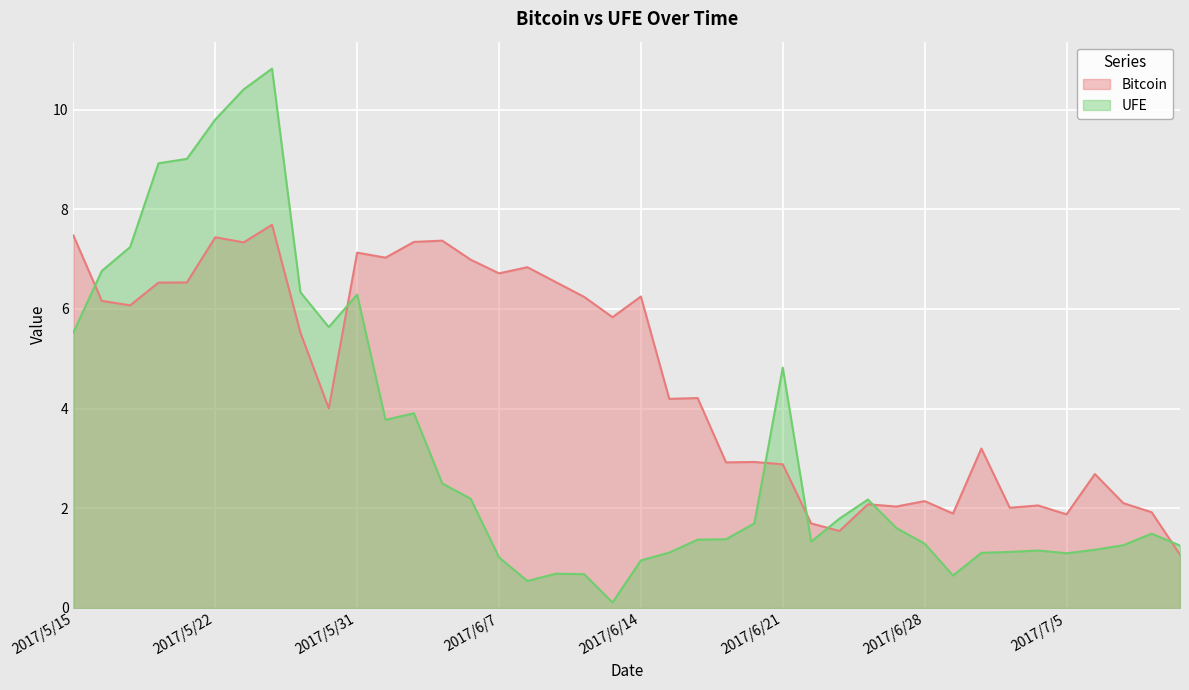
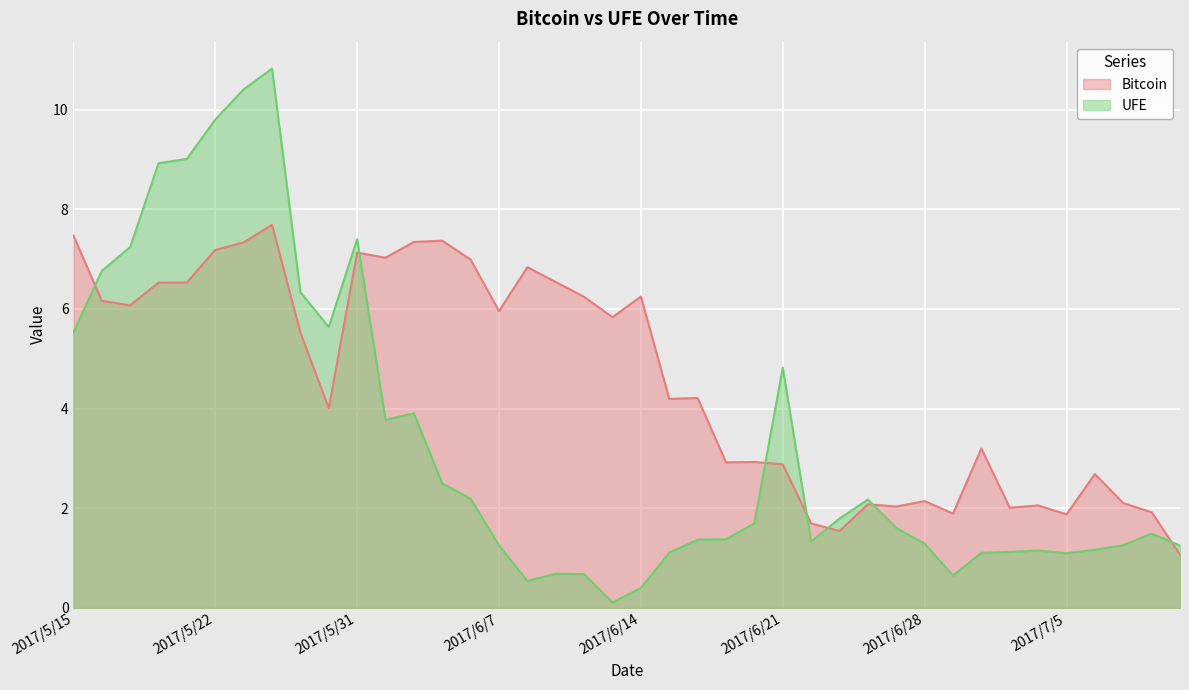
  {
    "Bitcoin": {
      "2017/5/15": 7.5,
-     "2017/5/22": 7.4,
+     "2017/5/22": 7.2,
      "2017/5/31": 7.1,
-     "2017/6/7": 6.7,
+     "2017/6/7": 6.0,
      "2017/6/14": 6.2,
      "2017/6/21": 2.9,
      "2017/6/28": 2.1,
      "2017/7/5": 1.9
    },
    "UFE": {
      "2017/5/15": 5.5,
      "2017/5/22": 9.8,
-     "2017/5/31": 6.3,
-     "2017/6/7": 1.0,
-     "2017/6/14": 1.0,
+     "2017/5/31": 7.4,
+     "2017/6/7": 1.3,
+     "2017/6/14": 0.4,
      "2017/6/21": 4.8,
      "2017/6/28": 1.3,
      "2017/7/5": 1.1
    }
  }
